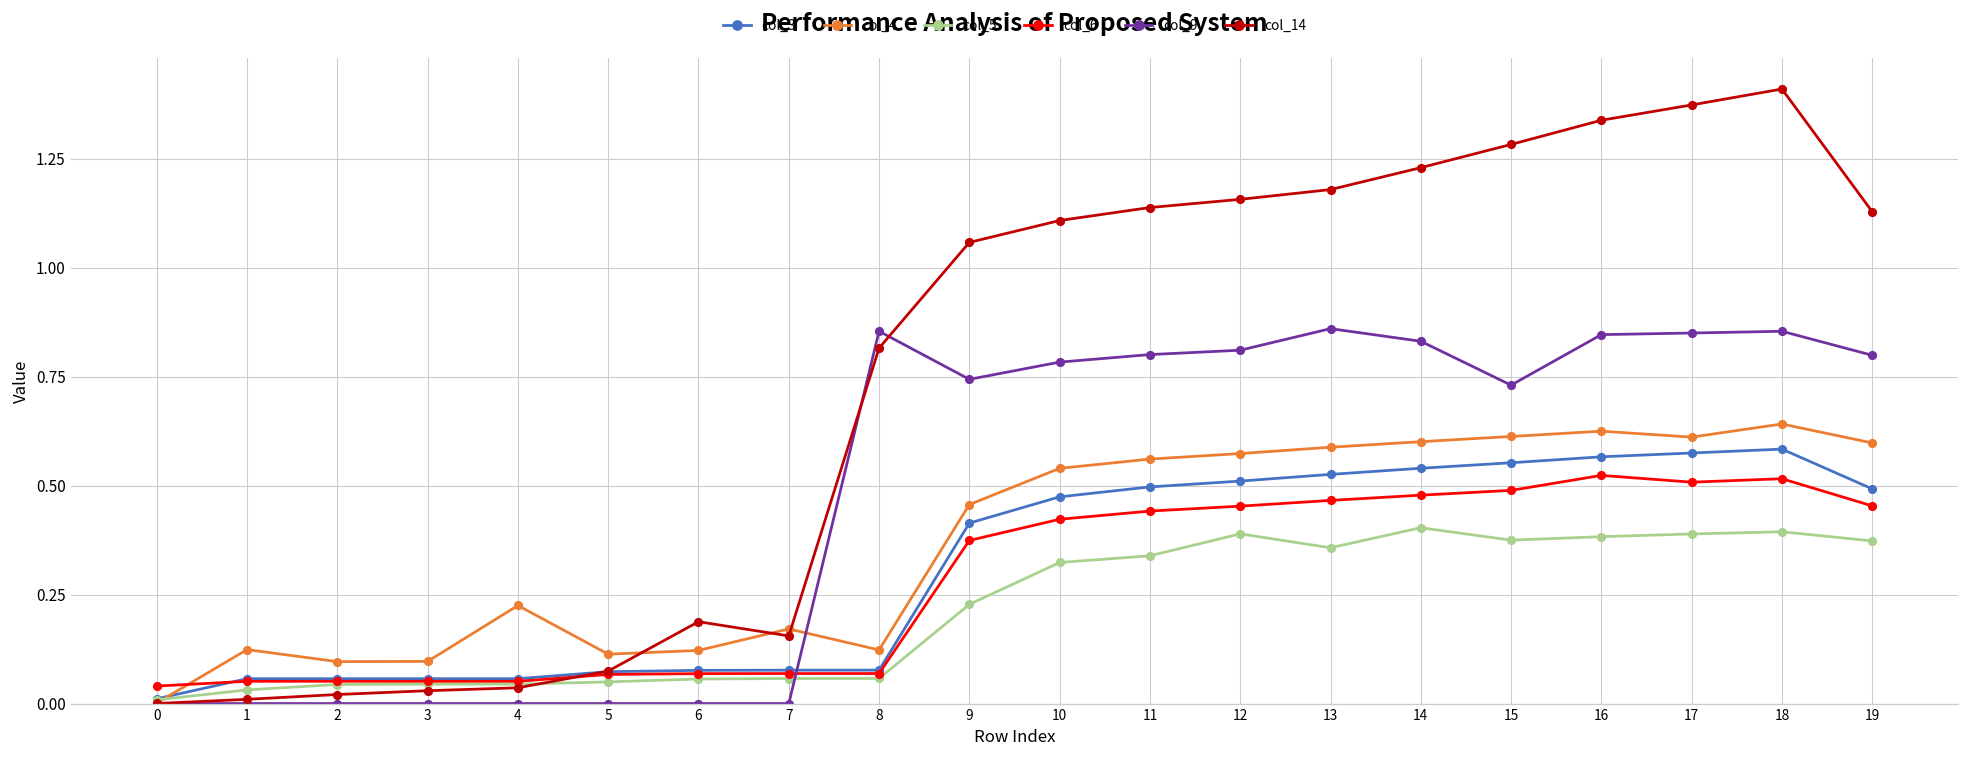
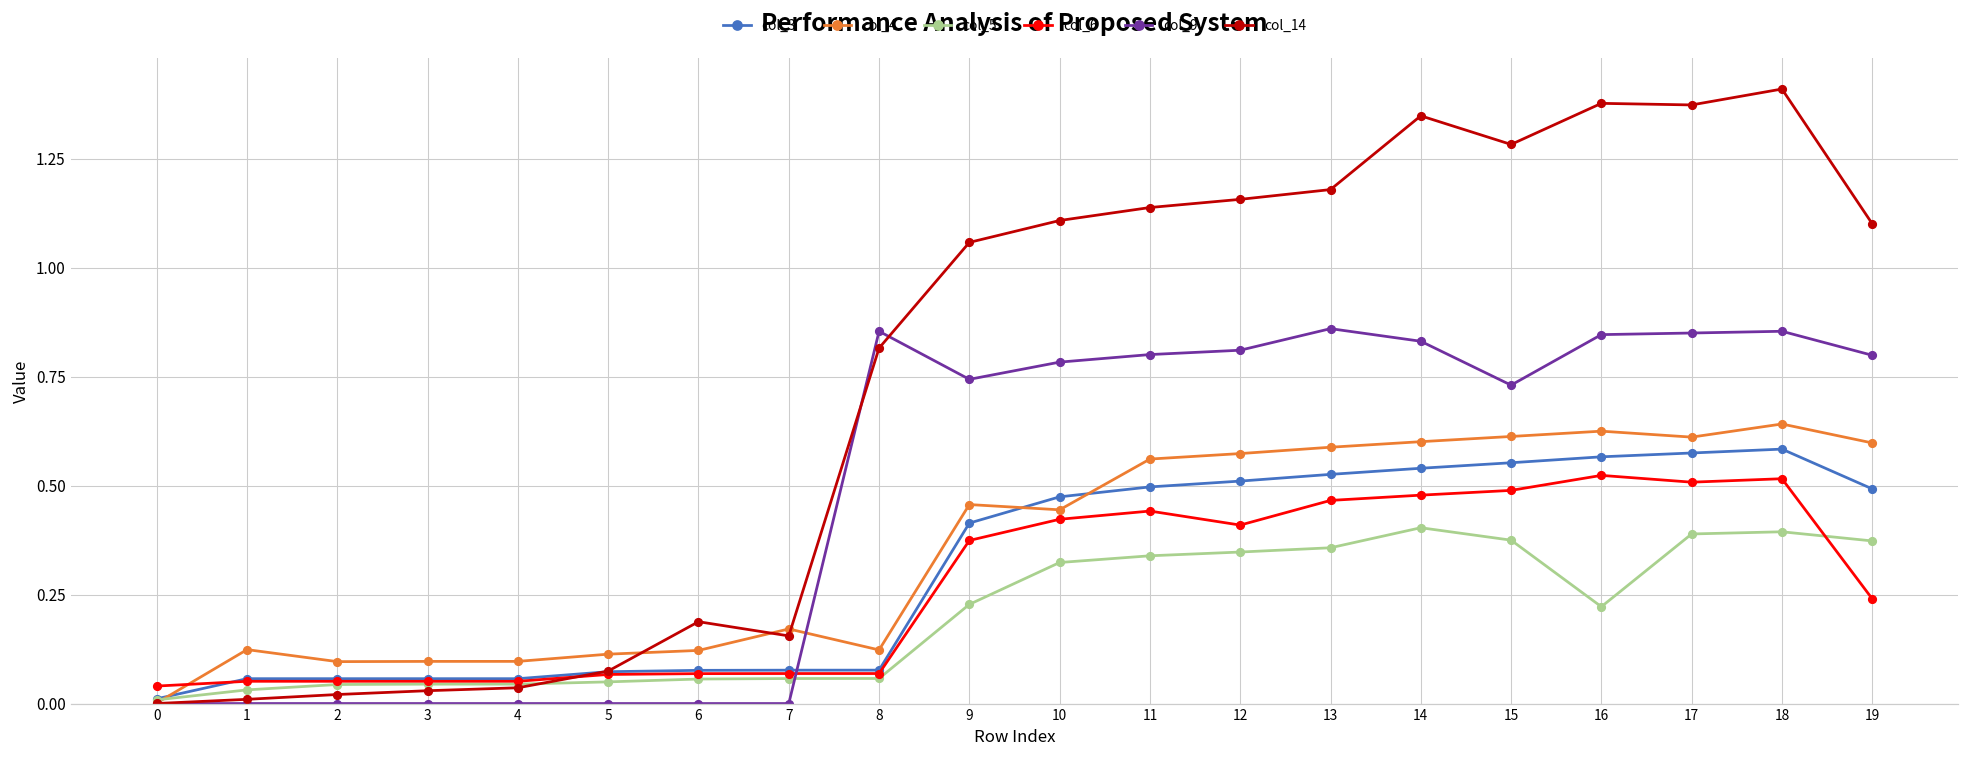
  {
    "col_3": {
      "6": 0.08,
      "7": 0.08,
      "8": 0.08,
      "9": 0.41,
      "10": 0.47,
      "11": 0.50,
      "12": 0.51,
      "13": 0.53,
      "14": 0.54,
      "15": 0.55,
      "16": 0.57,
      "17": 0.57,
      "18": 0.58,
      "19": 0.49
    },
    "col_4": {
      "1": 0.12,
      "2": 0.10,
      "3": 0.10,
-     "4": 0.22,
+     "4": 0.10,
      "5": 0.11,
      "6": 0.12,
      "7": 0.17,
      "8": 0.12,
      "9": 0.46,
-     "10": 0.54,
+     "10": 0.44,
      "11": 0.56,
      "12": 0.57,
      "13": 0.59,
      "14": 0.60,
      "15": 0.61,
      "16": 0.63,
      "17": 0.61,
      "18": 0.64,
      "19": 0.60
    },
    "col_5": {
      "1": 0.03,
      "2": 0.04,
      "3": 0.04,
      "5": 0.05,
      "6": 0.06,
      "7": 0.06,
      "8": 0.06,
      "9": 0.23,
      "10": 0.32,
      "11": 0.34,
-     "12": 0.39,
+     "12": 0.35,
      "13": 0.36,
      "14": 0.40,
      "15": 0.37,
-     "16": 0.38,
+     "16": 0.22,
      "17": 0.39,
      "18": 0.39,
      "19": 0.37
    },
    "col_6": {
      "0": 0.04,
      "6": 0.07,
      "7": 0.07,
      "8": 0.07,
      "9": 0.37,
      "10": 0.42,
      "11": 0.44,
-     "12": 0.45,
+     "12": 0.41,
      "13": 0.47,
      "14": 0.48,
      "15": 0.49,
      "16": 0.52,
      "17": 0.51,
      "18": 0.52,
-     "19": 0.45
+     "19": 0.24
    },
    "col_9": {
      "1": 0.00,
      "2": 0.00,
      "3": 0.00,
      "4": 0.00,
      "5": 0.00,
      "6": 0.00,
      "7": 0.00,
      "8": 0.85,
      "9": 0.74,
      "10": 0.78,
      "11": 0.80,
      "12": 0.81,
      "13": 0.86,
      "14": 0.83,
      "15": 0.73,
      "16": 0.85,
      "17": 0.85,
      "18": 0.85,
      "19": 0.80
    },
    "col_14": {
      "1": 0.01,
      "2": 0.02,
      "3": 0.03,
      "4": 0.04,
      "6": 0.19,
      "7": 0.16,
      "8": 0.82,
      "9": 1.06,
      "10": 1.11,
      "11": 1.14,
      "12": 1.16,
      "13": 1.18,
-     "14": 1.23,
+     "14": 1.35,
      "15": 1.28,
-     "16": 1.34,
+     "16": 1.38,
      "17": 1.37,
      "18": 1.41,
-     "19": 1.13
+     "19": 1.10
    }
  }
